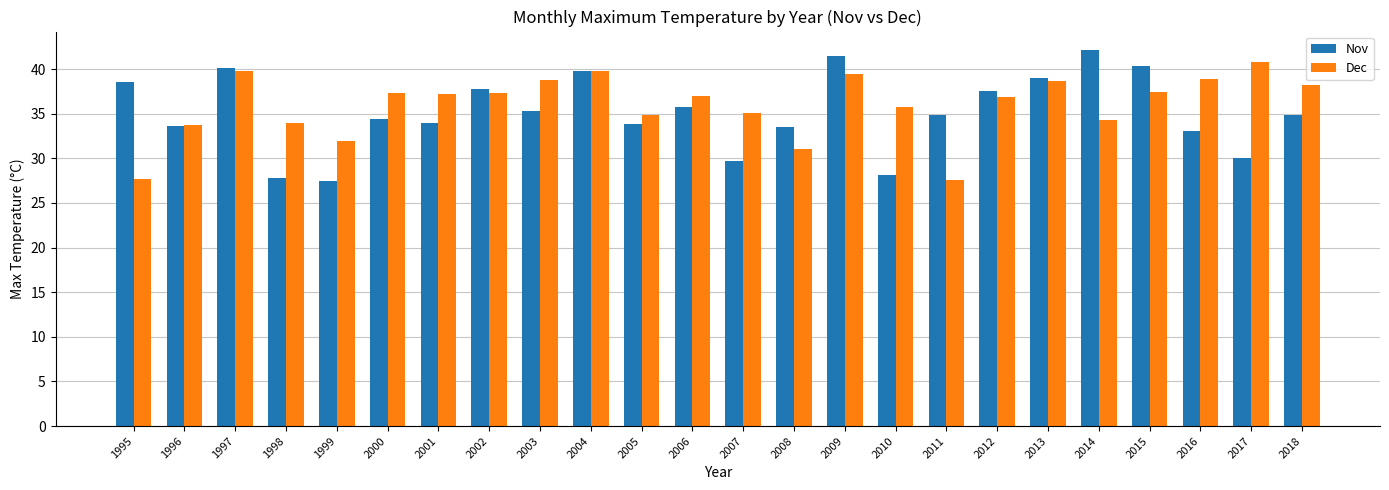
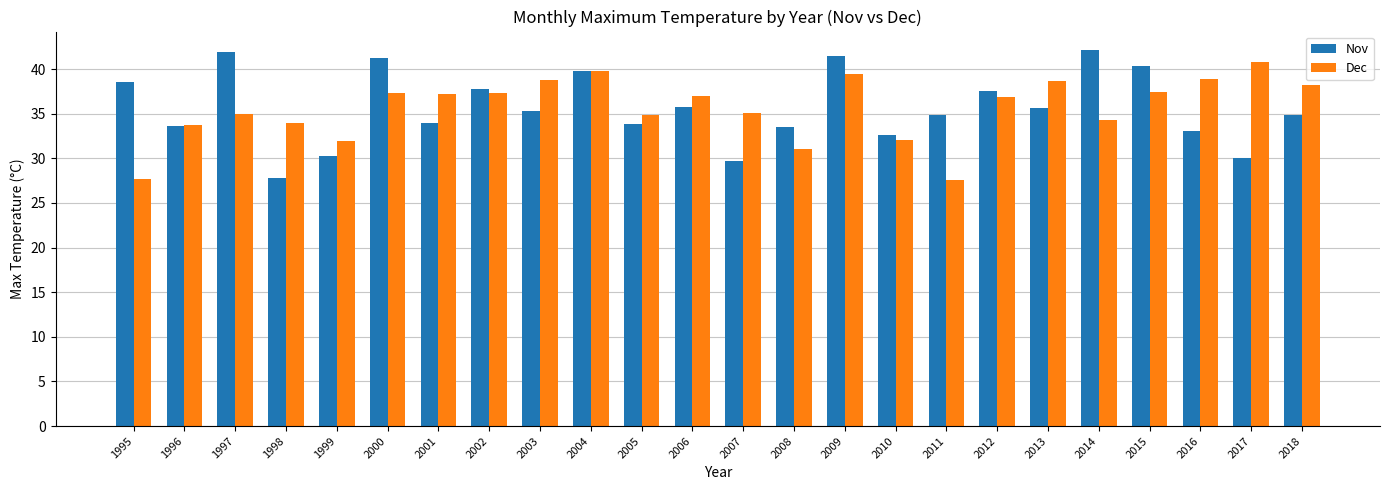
  {
    "Nov": {
      "1995": 39,
      "1996": 34,
-     "1997": 40,
+     "1997": 42,
      "1998": 28,
-     "1999": 28,
-     "2000": 34,
+     "1999": 30,
+     "2000": 41,
      "2001": 34,
      "2002": 38,
      "2003": 35,
      "2004": 40,
      "2005": 34,
      "2006": 36,
      "2007": 30,
      "2008": 34,
      "2009": 42,
-     "2010": 28,
+     "2010": 33,
      "2011": 35,
      "2012": 38,
-     "2013": 39,
+     "2013": 36,
      "2014": 42,
      "2015": 40,
      "2016": 33,
      "2017": 30,
      "2018": 35
    },
    "Dec": {
      "1995": 28,
      "1996": 34,
-     "1997": 40,
+     "1997": 35,
      "1998": 34,
      "1999": 32,
      "2000": 37,
      "2001": 37,
      "2002": 37,
      "2003": 39,
      "2004": 40,
      "2005": 35,
      "2006": 37,
      "2007": 35,
      "2008": 31,
      "2009": 40,
-     "2010": 36,
+     "2010": 32,
      "2011": 28,
      "2012": 37,
      "2013": 39,
      "2014": 34,
      "2015": 37,
      "2016": 39,
      "2017": 41,
      "2018": 38
    }
  }
